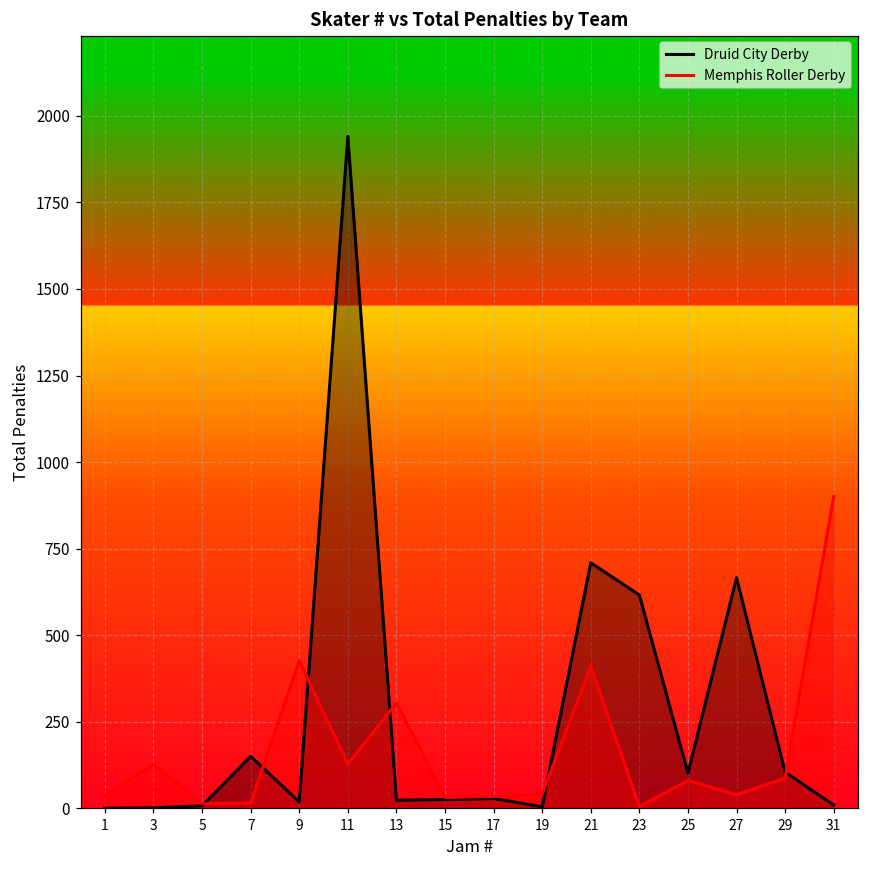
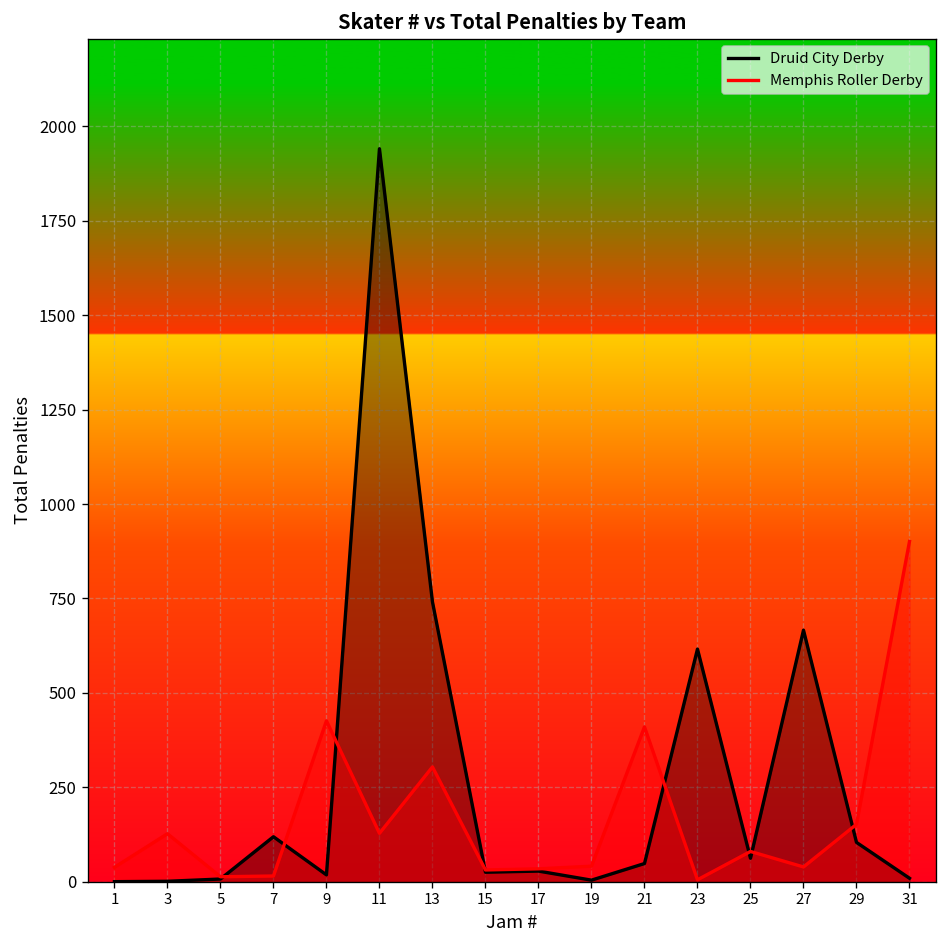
  {
    "Druid City Derby": {
      "1": 0,
      "3": 0,
-     "7": 150,
+     "7": 120,
      "9": 20,
      "11": 1940,
-     "13": 20,
+     "13": 740,
      "19": 0,
-     "21": 710,
+     "21": 50,
      "23": 620,
-     "25": 100,
+     "25": 60,
      "27": 670,
      "29": 100,
      "31": 10
    },
    "Memphis Roller Derby": {
      "1": 40,
      "3": 130,
      "7": 20,
      "9": 430,
      "11": 130,
      "13": 300,
      "19": 40,
      "21": 410,
      "23": 10,
      "25": 80,
      "27": 40,
-     "29": 90,
+     "29": 150,
      "31": 900
    }
  }
